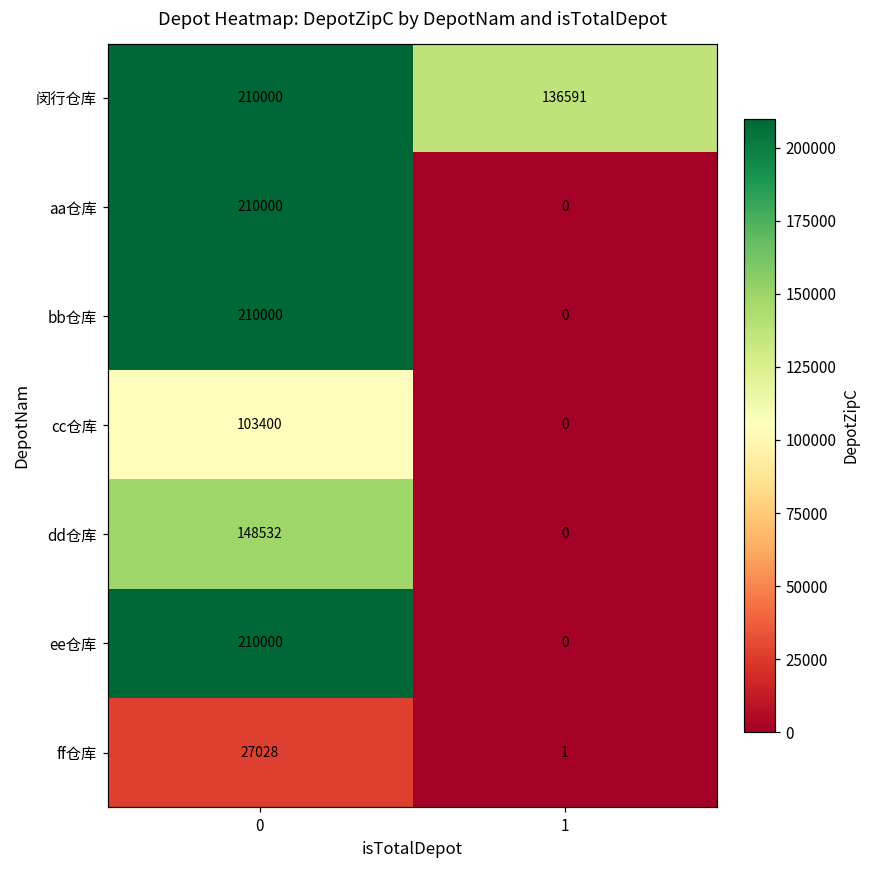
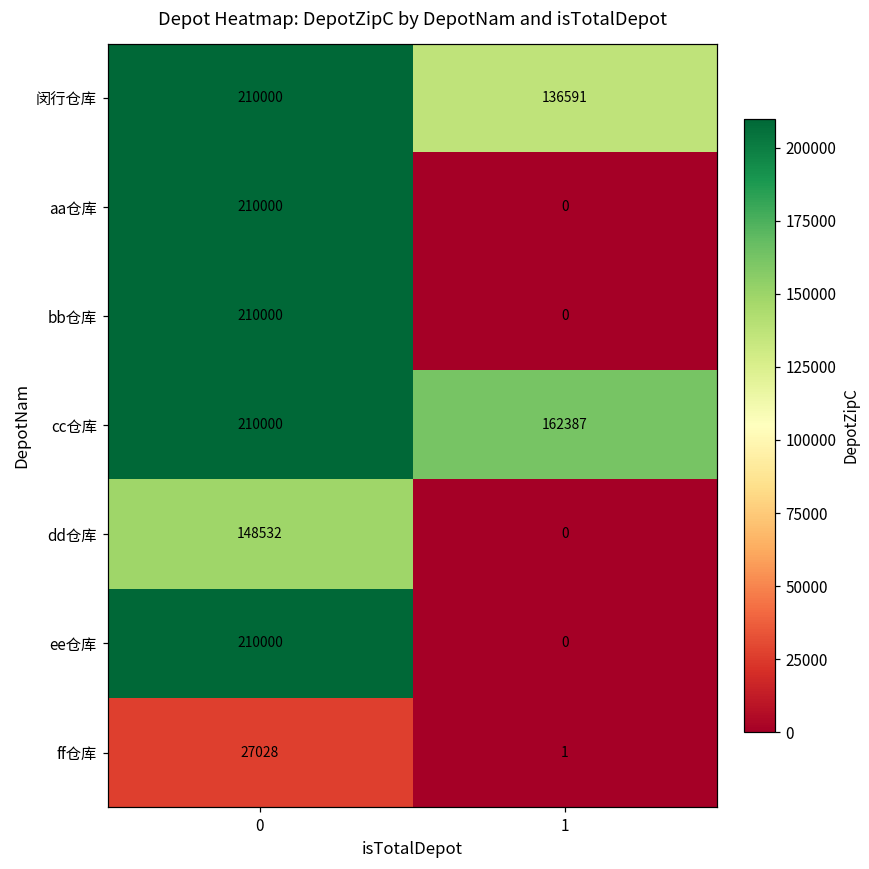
  {
    "闵行仓库": {
      "0": 210000,
      "1": 136591
    },
    "aa仓库": {
      "0": 210000,
      "1": 0
    },
    "bb仓库": {
      "0": 210000,
      "1": 0
    },
    "cc仓库": {
-     "0": 103400,
-     "1": 0
+     "0": 210000,
+     "1": 162387
    },
    "dd仓库": {
      "0": 148532,
      "1": 0
    },
    "ee仓库": {
      "0": 210000,
      "1": 0
    },
    "ff仓库": {
      "0": 27028,
      "1": 1
    }
  }
